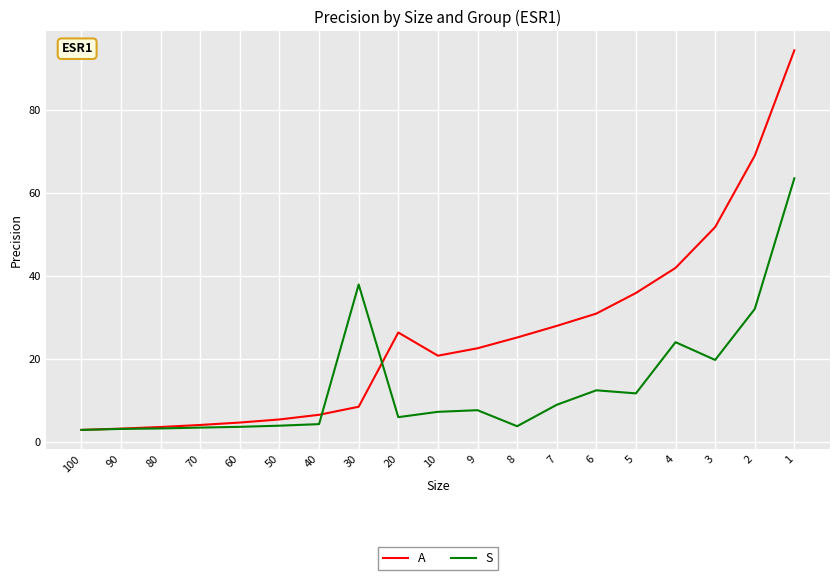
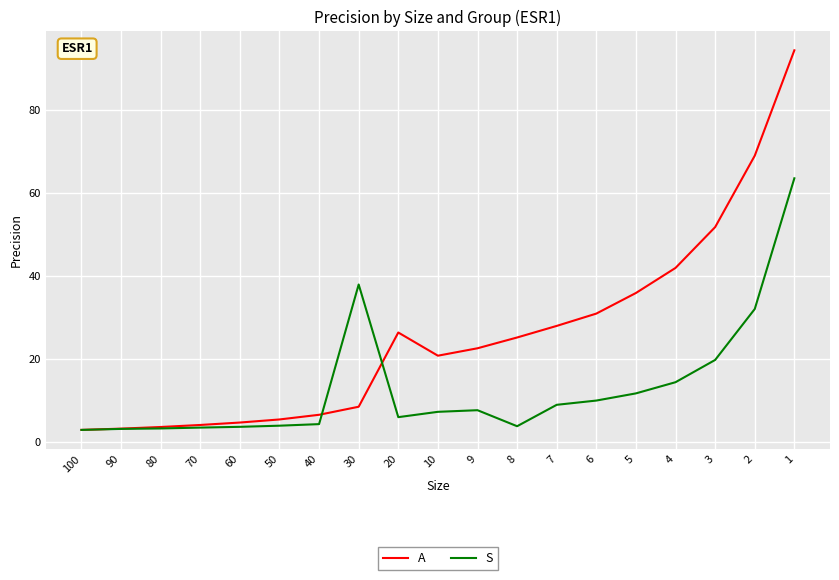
  {
    "A": {
      "70": 4,
      "60": 5,
      "50": 5,
      "40": 7,
      "30": 9,
      "20": 26,
      "10": 21,
      "9": 23,
      "8": 25,
      "7": 28,
      "6": 31,
      "5": 36,
      "4": 42,
      "3": 52,
      "2": 69,
      "1": 94
    },
    "S": {
      "70": 3,
      "60": 4,
      "50": 4,
      "40": 4,
      "30": 38,
      "20": 6,
      "10": 7,
      "9": 8,
      "8": 4,
      "7": 9,
-     "6": 12,
+     "6": 10,
      "5": 12,
-     "4": 24,
+     "4": 14,
      "3": 20,
      "2": 32,
      "1": 64
    }
  }
